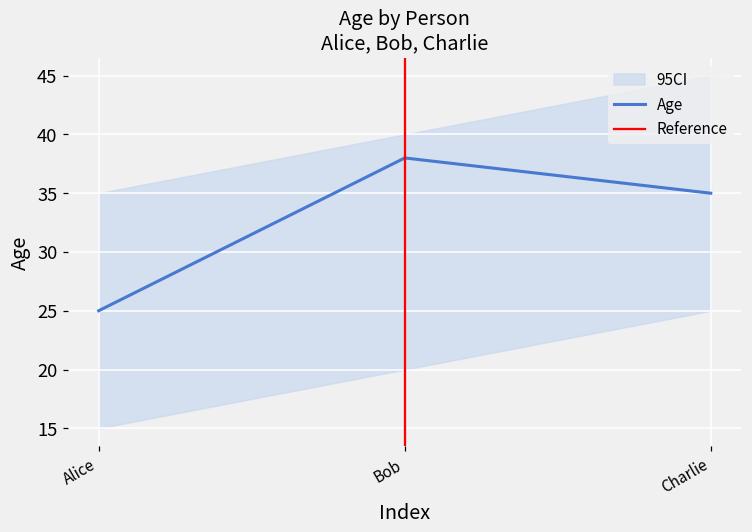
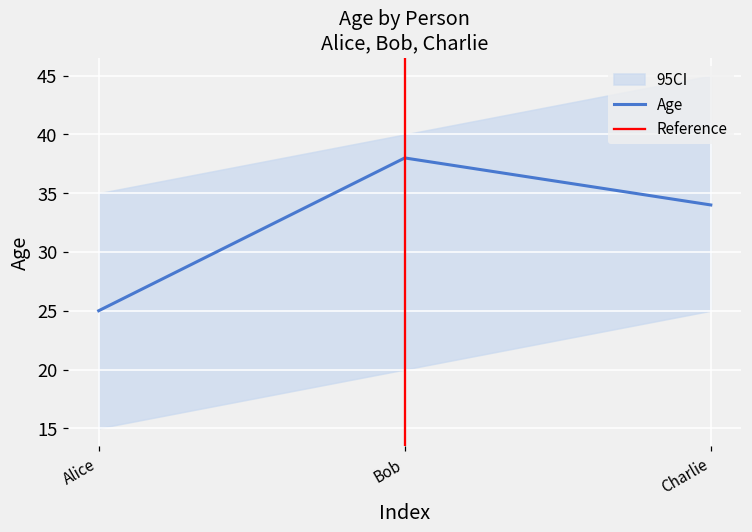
  {
    "Age": {
      "Alice": 25,
      "Bob": 38,
-     "Charlie": 35
+     "Charlie": 34
    }
  }
